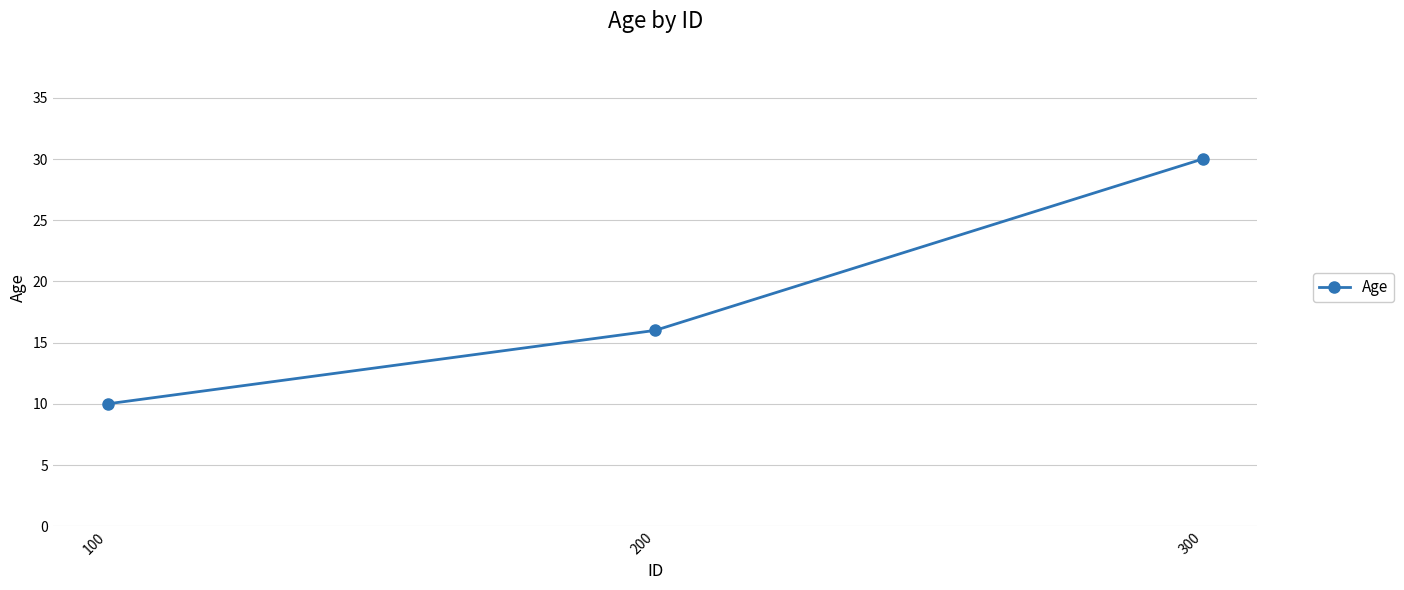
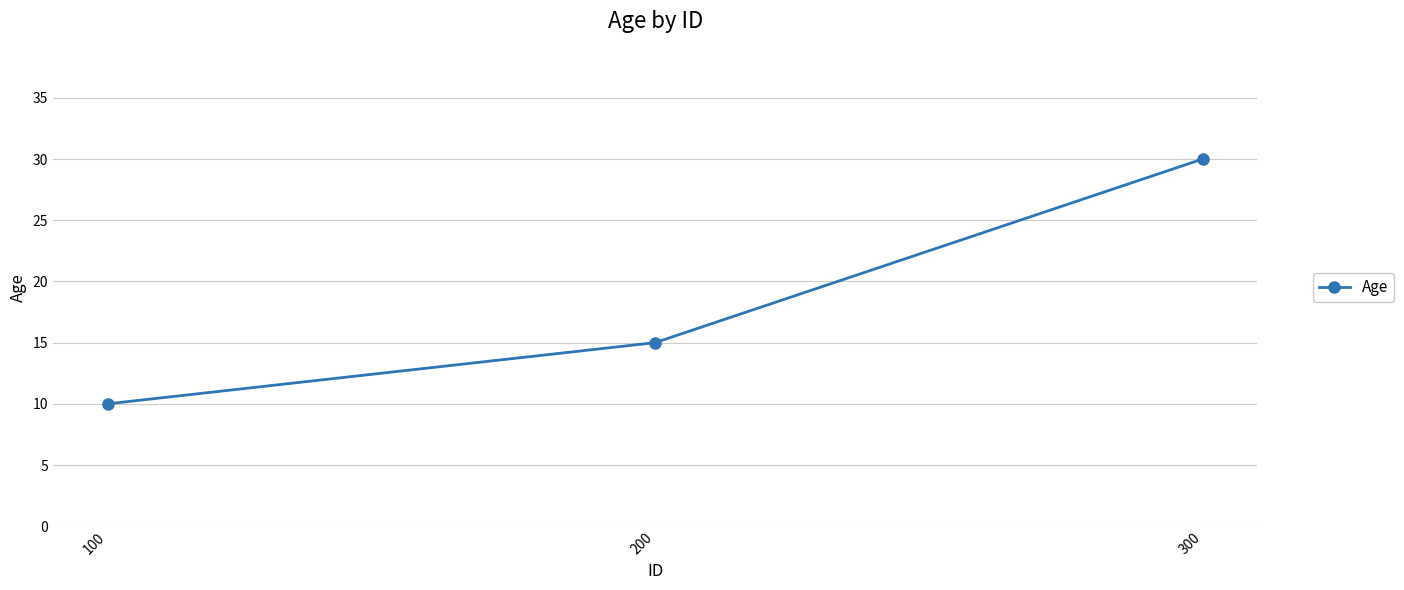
  {
    "100": 10,
-   "200": 16,
+   "200": 15,
    "300": 30
  }
